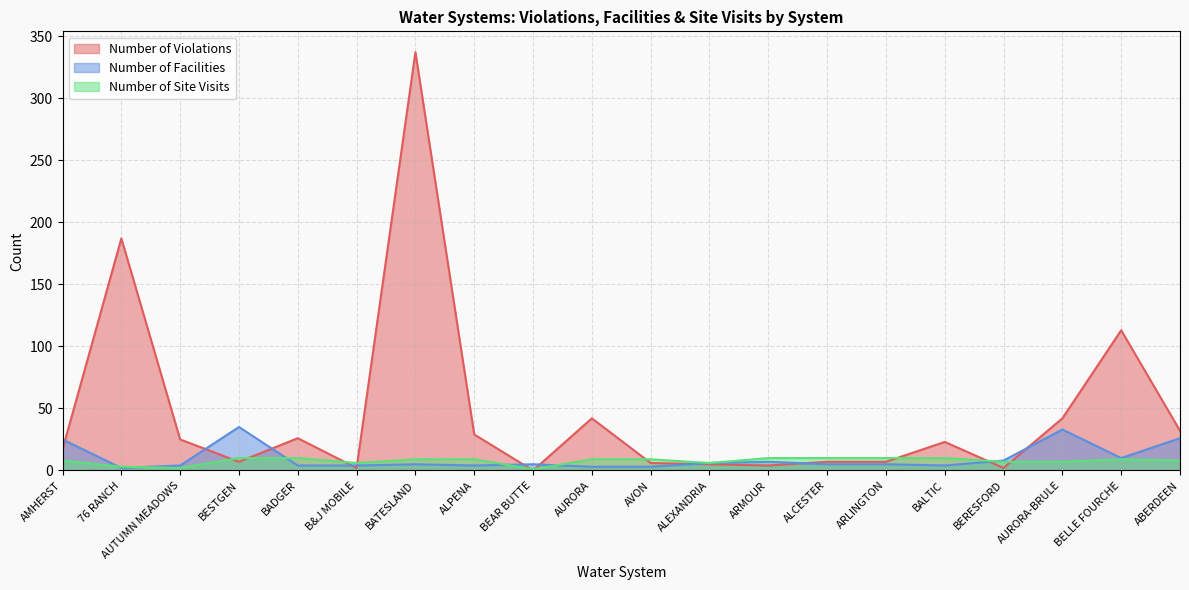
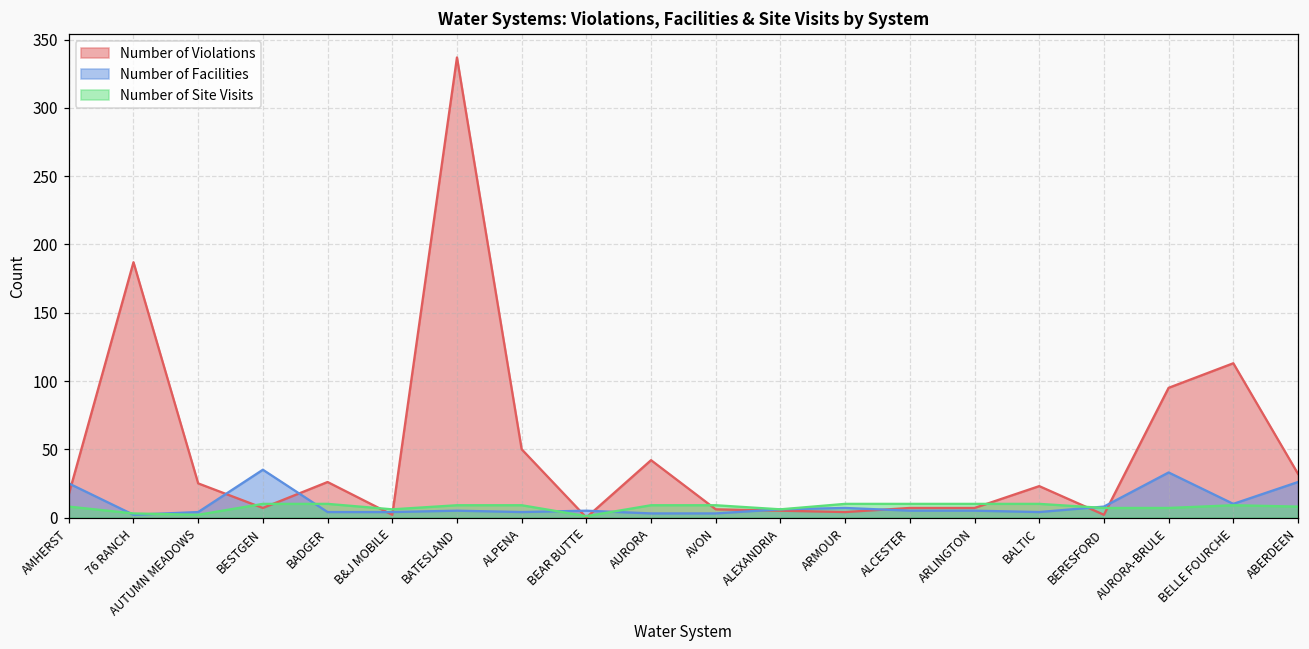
  {
    "Number of Violations": {
      "AMHERST": 17,
      "76 RANCH": 187,
      "AUTUMN MEADOWS": 25,
      "BESTGEN": 7,
      "BADGER": 26,
      "BATESLAND": 337,
-     "ALPENA": 29,
+     "ALPENA": 50,
      "AURORA": 42,
      "AVON": 6,
      "ARMOUR": 4,
      "BALTIC": 23,
      "BERESFORD": 2,
-     "AURORA-BRULE": 42,
+     "AURORA-BRULE": 95,
      "BELLE FOURCHE": 113,
      "ABERDEEN": 32
    },
    "Number of Facilities": {
      "AMHERST": 25,
      "BESTGEN": 35,
      "BADGER": 4,
      "BATESLAND": 5,
      "ALPENA": 4,
      "BEAR BUTTE": 5,
      "AURORA": 3,
      "AVON": 3,
      "ARMOUR": 7,
      "BALTIC": 4,
      "AURORA-BRULE": 33,
      "ABERDEEN": 26
    },
    "Number of Site Visits": {
      "AMHERST": 8,
      "BESTGEN": 10,
      "BADGER": 10,
      "BATESLAND": 9,
      "ALPENA": 9,
      "AURORA": 9,
      "AVON": 9,
      "ARMOUR": 10,
      "ALCESTER": 10,
      "ARLINGTON": 10,
      "BALTIC": 10,
      "AURORA-BRULE": 7,
      "ABERDEEN": 8
    }
  }
